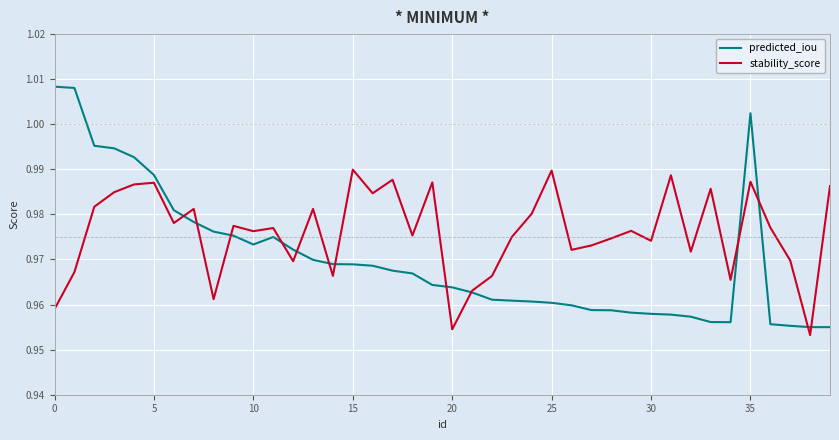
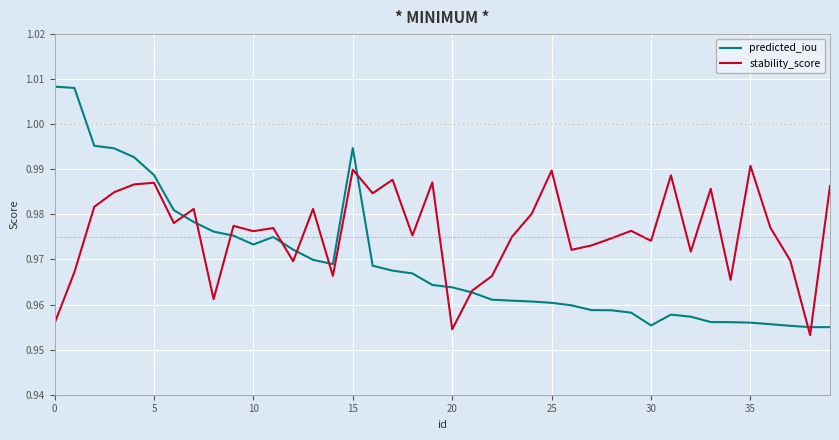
  {
    "predicted_iou": {
      "0": 1.008,
      "5": 0.989,
      "10": 0.973,
-     "15": 0.969,
+     "15": 0.995,
      "20": 0.964,
      "25": 0.960,
-     "30": 0.958,
-     "35": 1.002
+     "30": 0.955,
+     "35": 0.956
    },
    "stability_score": {
-     "0": 0.959,
+     "0": 0.956,
      "5": 0.987,
      "10": 0.976,
      "15": 0.990,
      "20": 0.955,
      "25": 0.990,
      "30": 0.974,
-     "35": 0.987
+     "35": 0.991
    }
  }
